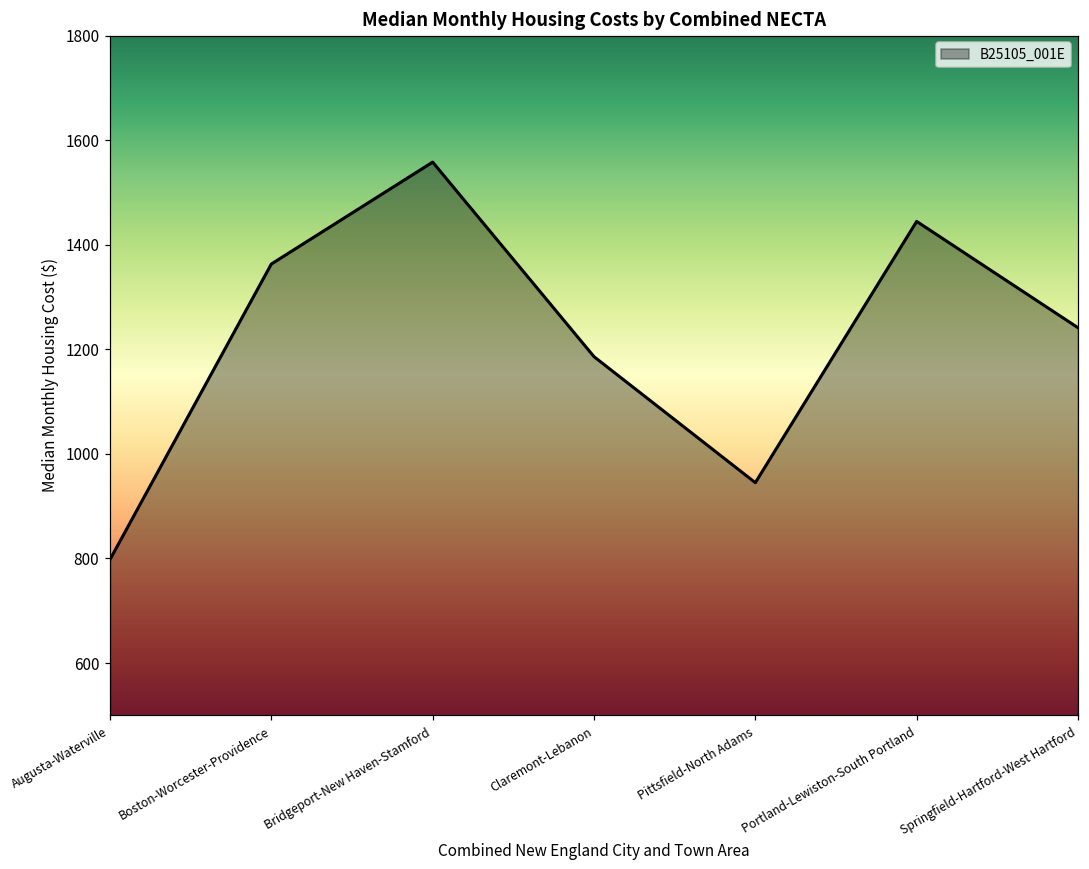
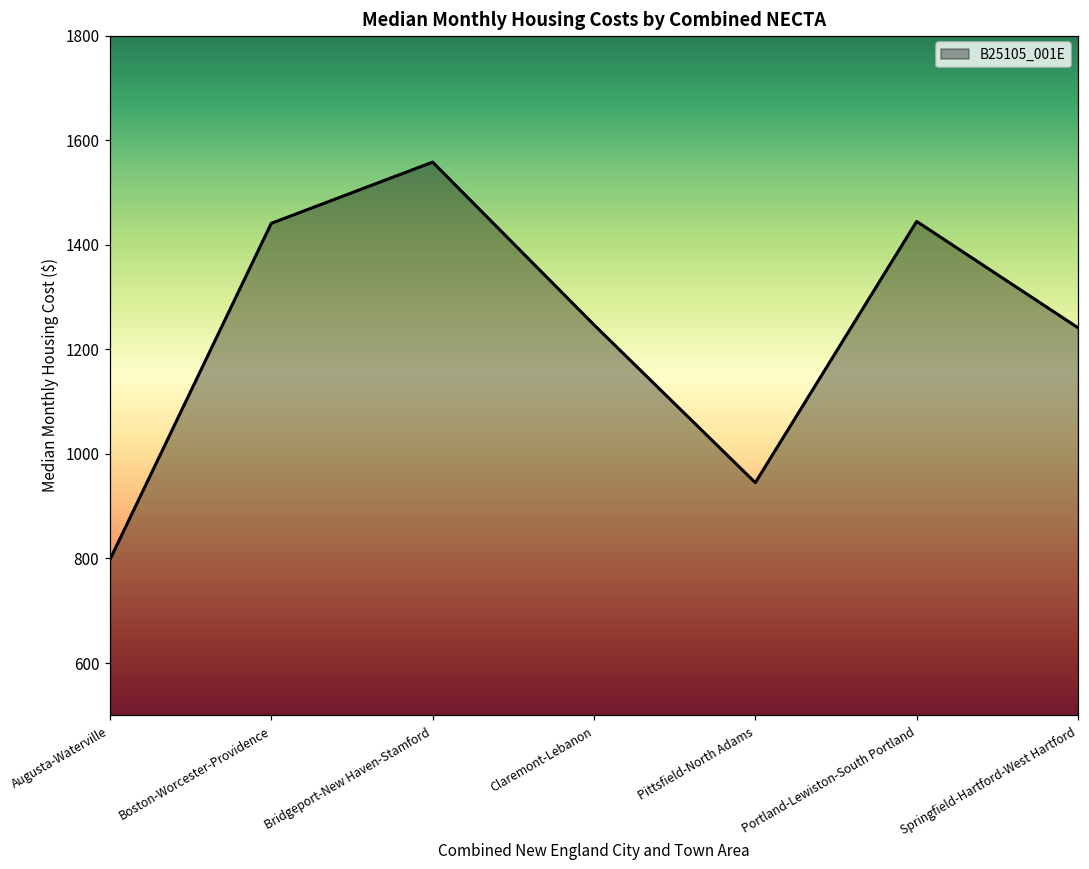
  {
    "Augusta-Waterville": 800,
-   "Boston-Worcester-Providence": 1360,
+   "Boston-Worcester-Providence": 1440,
    "Bridgeport-New Haven-Stamford": 1560,
-   "Claremont-Lebanon": 1190,
+   "Claremont-Lebanon": 1250,
    "Pittsfield-North Adams": 950,
    "Portland-Lewiston-South Portland": 1440,
    "Springfield-Hartford-West Hartford": 1240
  }
